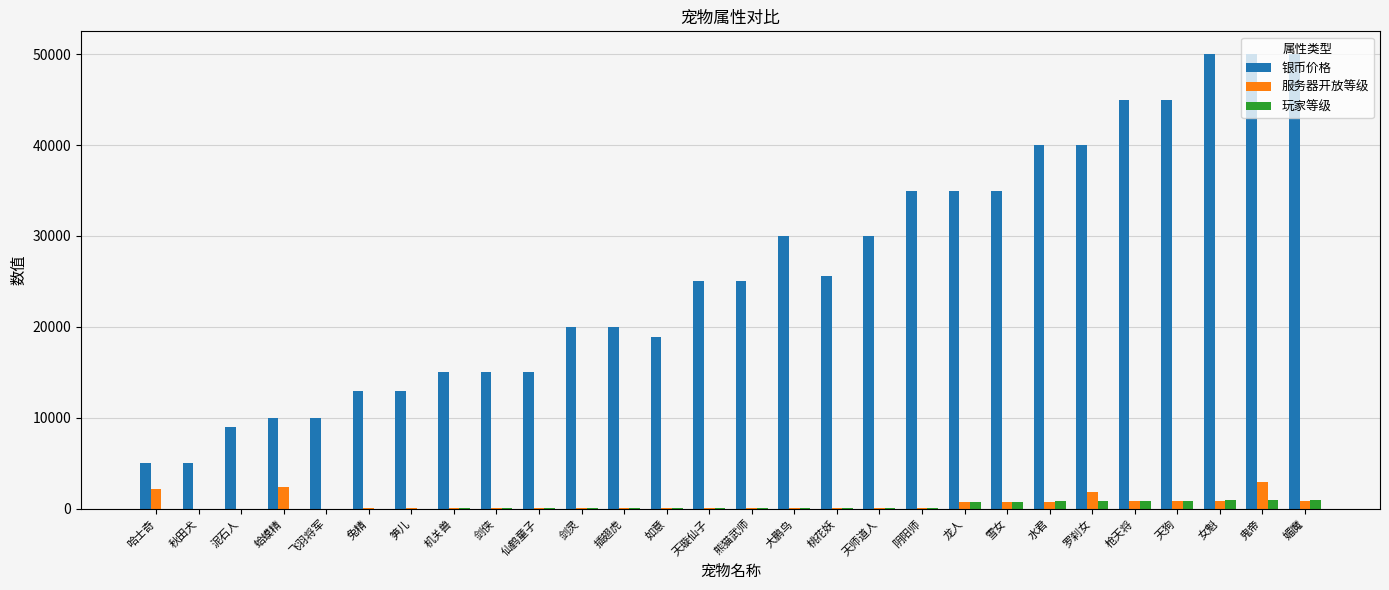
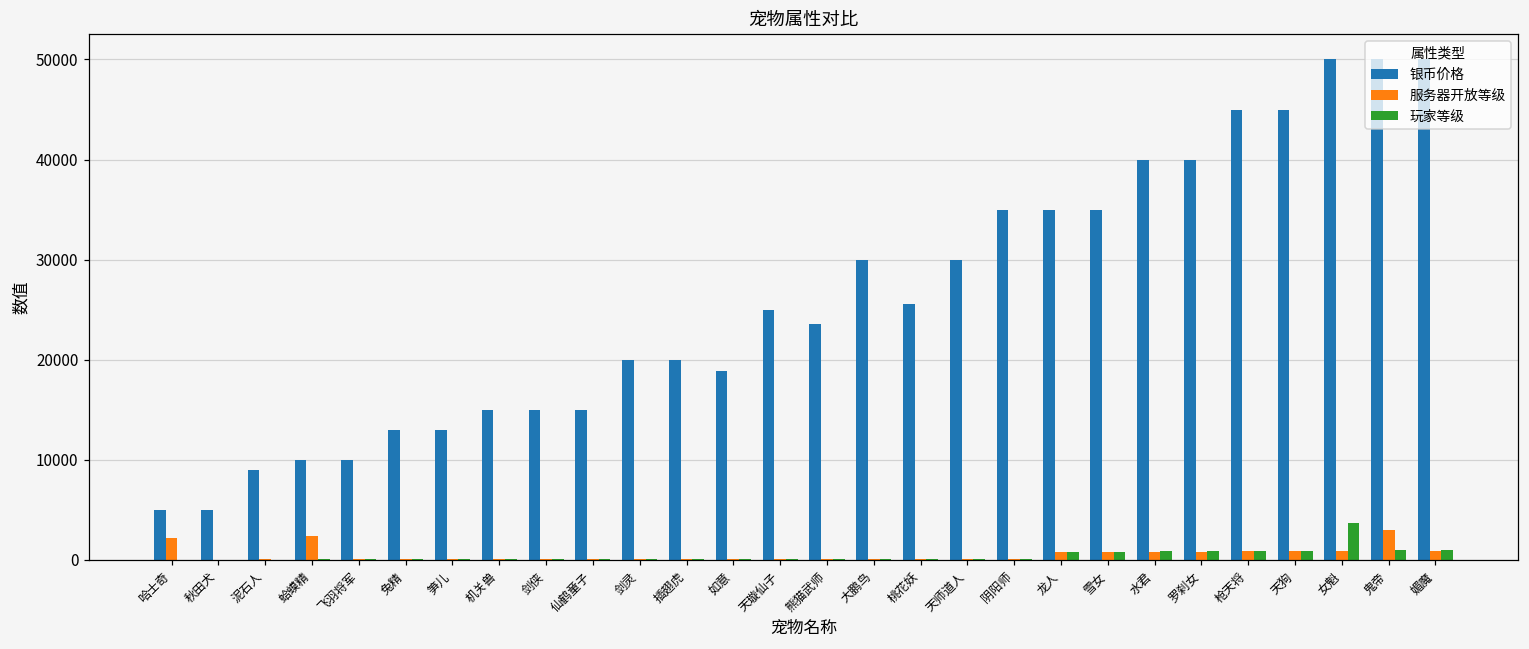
  {
    "银币价格": {
      "哈士奇": 5000,
      "秋田犬": 5000,
      "泥石人": 9000,
      "蛤蟆精": 10000,
      "飞羽将军": 10000,
      "兔精": 13000,
      "笋儿": 13000,
      "机关兽": 15000,
      "剑侠": 15000,
      "仙鹤童子": 15000,
      "剑灵": 20000,
      "插翅虎": 20000,
      "如意": 19000,
      "天璇仙子": 25000,
-     "熊猫武师": 25000,
+     "熊猫武师": 24000,
      "大鹏鸟": 30000,
      "桃花妖": 26000,
      "天师道人": 30000,
      "阴阳师": 35000,
      "龙人": 35000,
      "雪女": 35000,
      "水君": 40000,
      "罗刹女": 40000,
      "枪天将": 45000,
      "天狗": 45000,
      "女魁": 50000
    },
    "服务器开放等级": {
      "哈士奇": 2000,
      "秋田犬": 0,
      "蛤蟆精": 2000,
      "龙人": 1000,
      "雪女": 1000,
      "水君": 1000,
-     "罗刹女": 2000,
+     "罗刹女": 1000,
      "枪天将": 1000,
      "天狗": 1000,
      "女魁": 1000,
      "鬼帝": 3000,
      "媚魔": 1000
    },
    "玩家等级": {
      "哈士奇": 0,
      "秋田犬": 0,
      "龙人": 1000,
      "雪女": 1000,
      "水君": 1000,
      "罗刹女": 1000,
      "枪天将": 1000,
      "天狗": 1000,
-     "女魁": 1000,
+     "女魁": 4000,
      "鬼帝": 1000,
      "媚魔": 1000
    }
  }
